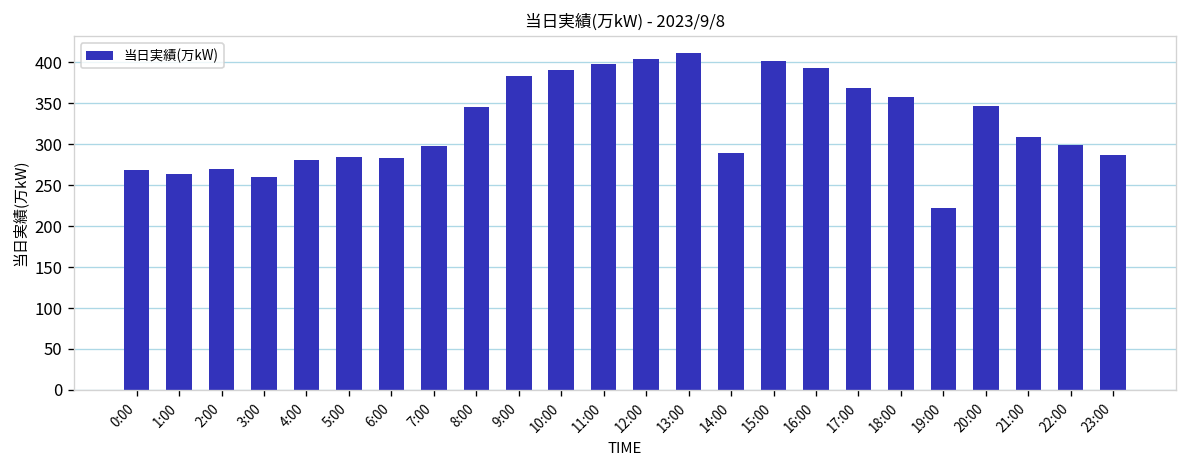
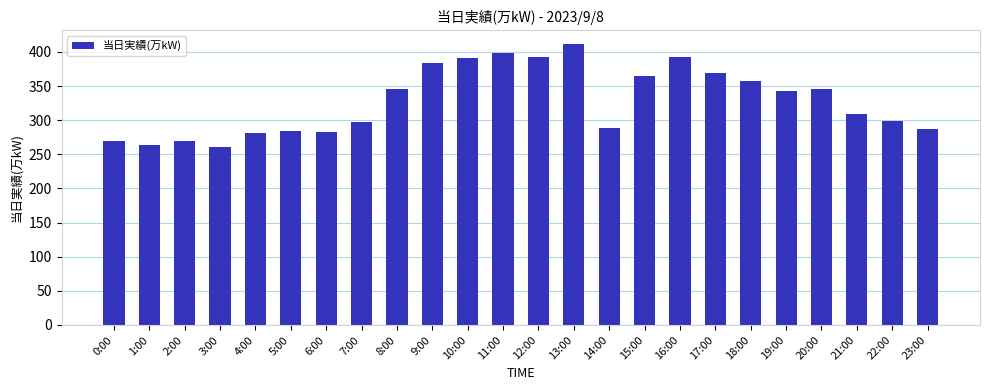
  {
    "0:00": 270,
    "1:00": 260,
    "2:00": 270,
    "3:00": 260,
    "4:00": 280,
    "5:00": 280,
    "6:00": 280,
    "7:00": 300,
    "8:00": 350,
    "9:00": 380,
    "10:00": 390,
    "11:00": 400,
-   "12:00": 400,
+   "12:00": 390,
    "13:00": 410,
    "14:00": 290,
-   "15:00": 400,
+   "15:00": 370,
    "16:00": 390,
    "17:00": 370,
    "18:00": 360,
-   "19:00": 220,
+   "19:00": 340,
    "20:00": 350,
    "21:00": 310,
    "22:00": 300,
    "23:00": 290
  }
